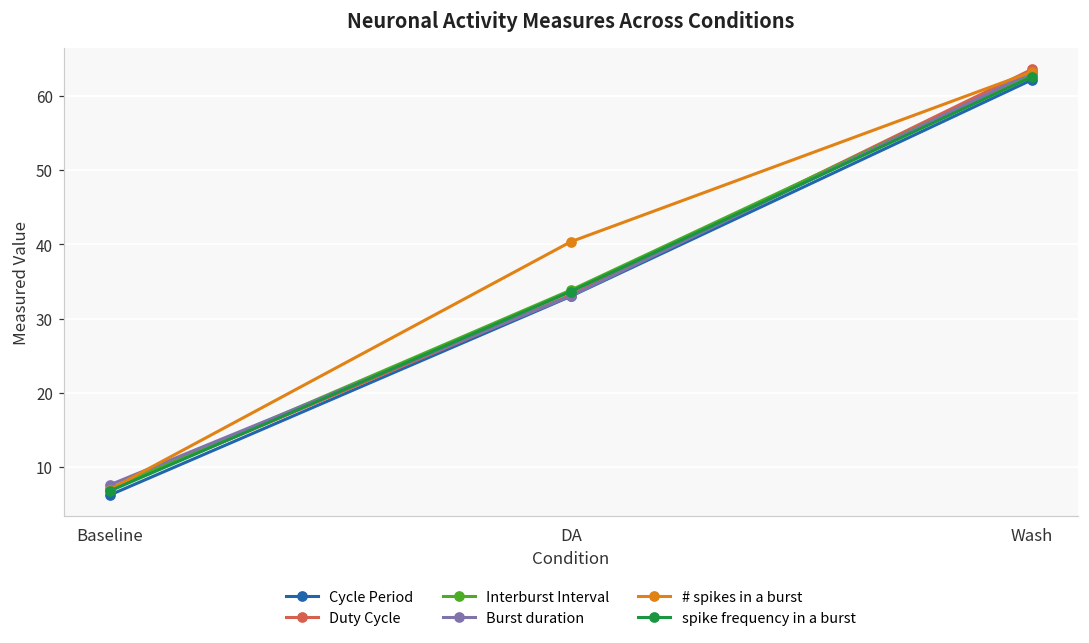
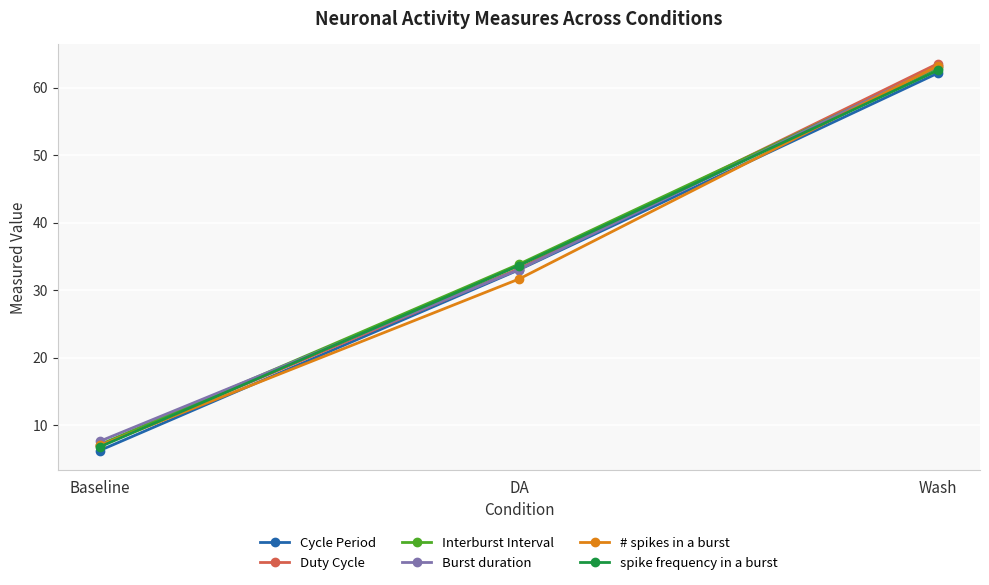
  {
    "Cycle Period": {
      "Baseline": 6,
      "Wash": 62
    },
    "Burst duration": {
      "Baseline": 8
    },
    "# spikes in a burst": {
-     "DA": 40
+     "DA": 32
    }
  }
